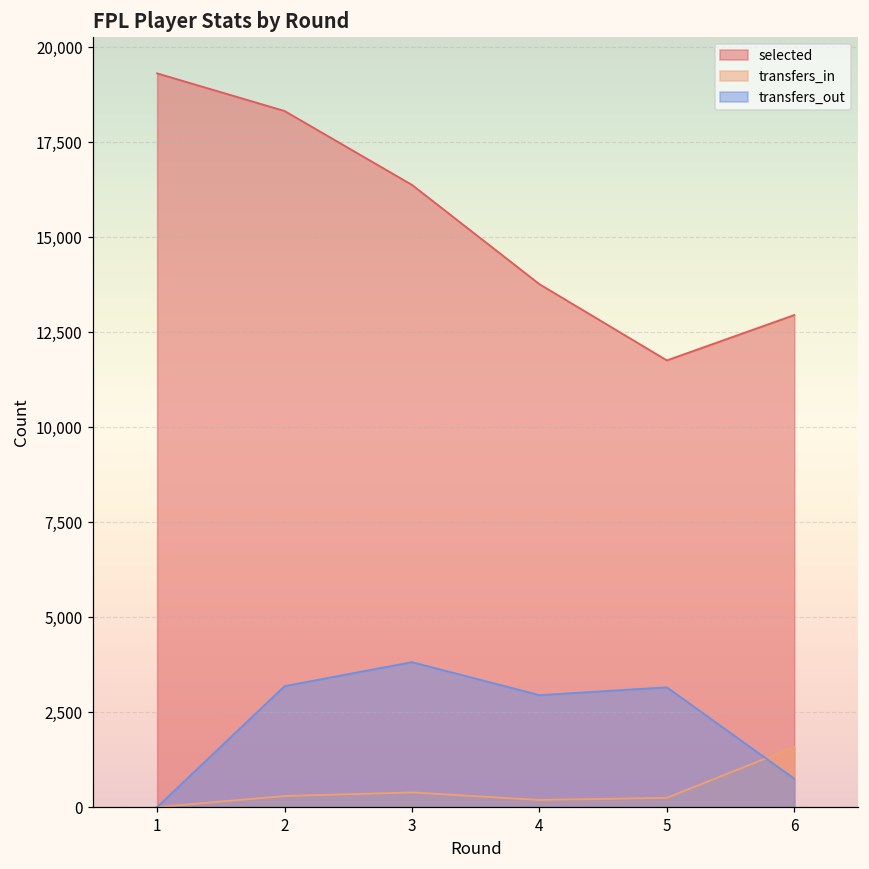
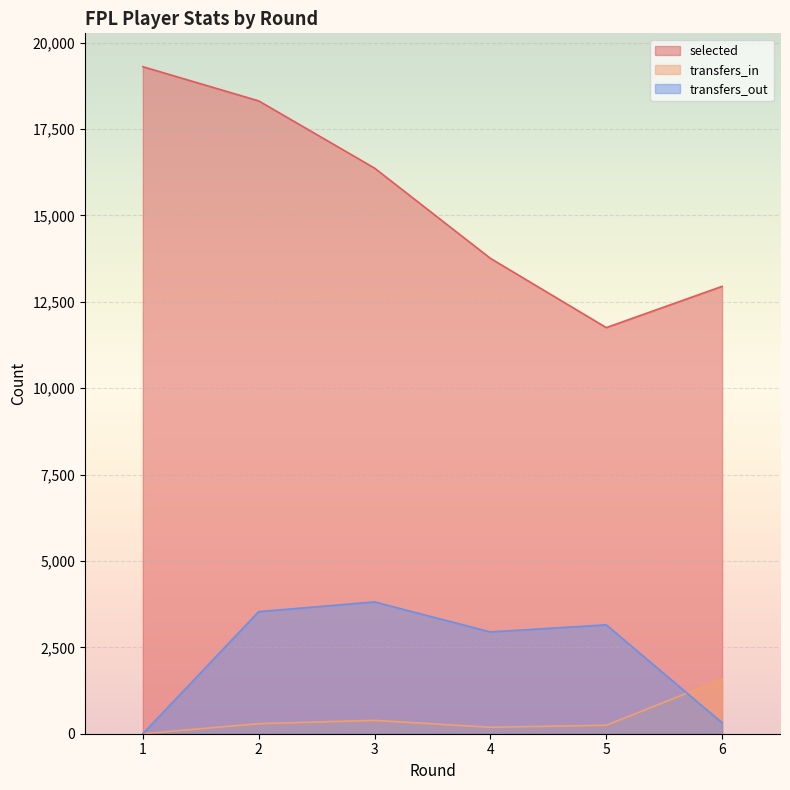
  {
    "transfers_out": {
-     "2": "3,200",
+     "2": "3,500",
      "3": "3,800",
      "4": "2,900",
      "5": "3,200",
-     "6": "700"
+     "6": "300"
    }
  }
